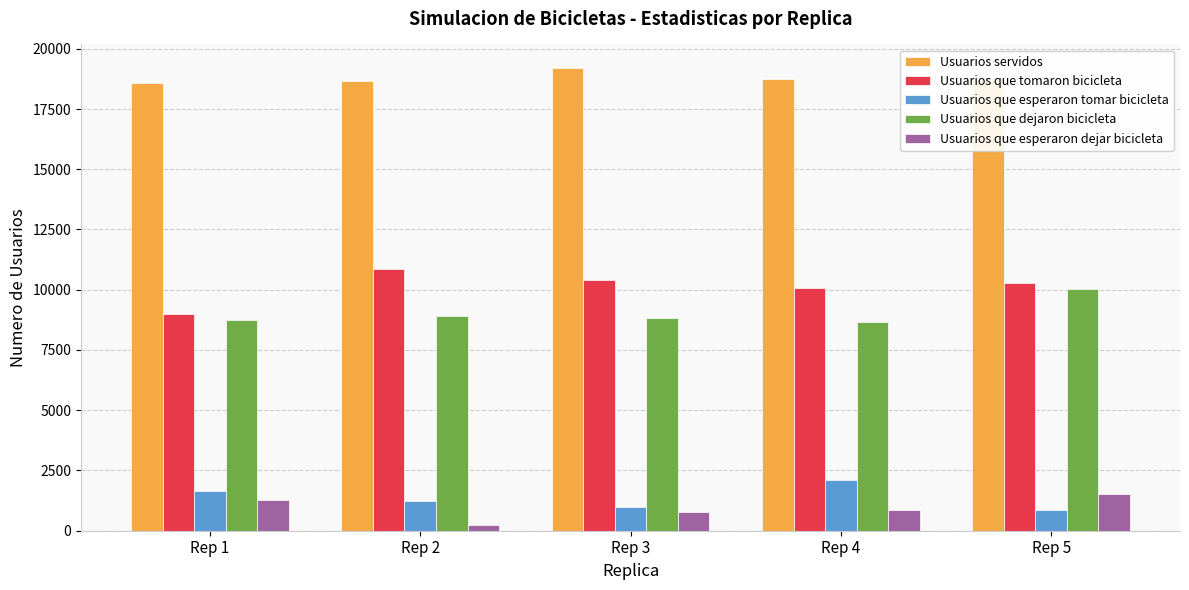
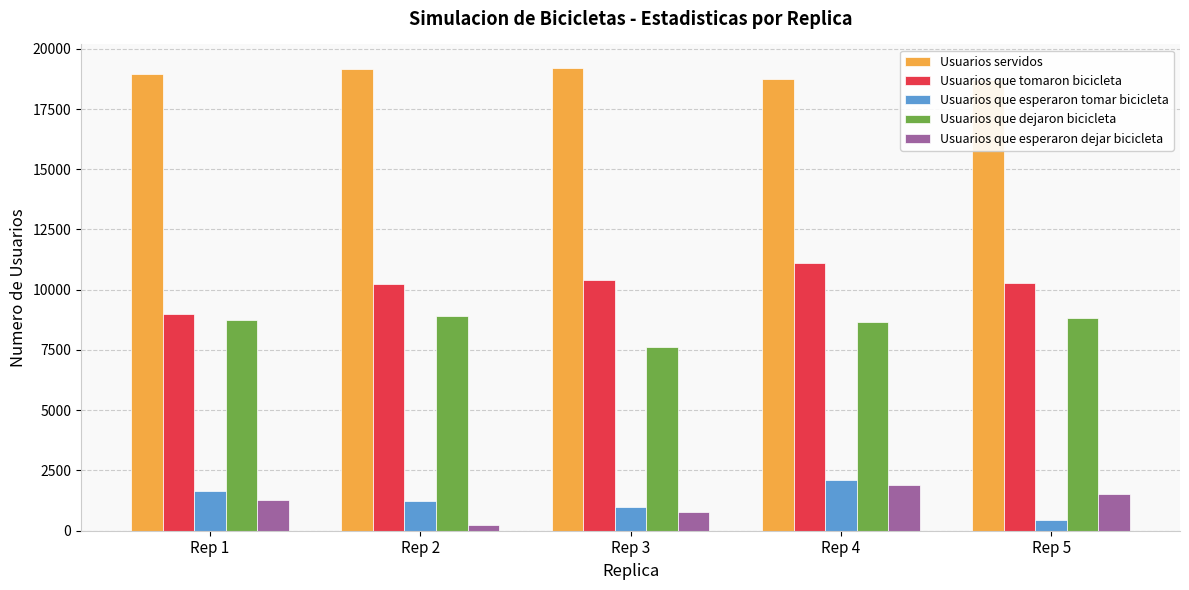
  {
    "Usuarios servidos": {
-     "Rep 1": 18600,
-     "Rep 2": 18700,
+     "Rep 1": 18900,
+     "Rep 2": 19200,
      "Rep 3": 19200,
      "Rep 4": 18700
    },
    "Usuarios que tomaron bicicleta": {
      "Rep 1": 9000,
-     "Rep 2": 10900,
+     "Rep 2": 10200,
      "Rep 3": 10400,
-     "Rep 4": 10100,
+     "Rep 4": 11100,
      "Rep 5": 10300
    },
    "Usuarios que esperaron tomar bicicleta": {
      "Rep 1": 1600,
      "Rep 2": 1200,
      "Rep 3": 1000,
      "Rep 4": 2100,
-     "Rep 5": 800
+     "Rep 5": 400
    },
    "Usuarios que dejaron bicicleta": {
      "Rep 1": 8800,
      "Rep 2": 8900,
-     "Rep 3": 8800,
+     "Rep 3": 7600,
      "Rep 4": 8700,
-     "Rep 5": 10000
+     "Rep 5": 8800
    },
    "Usuarios que esperaron dejar bicicleta": {
      "Rep 1": 1300,
      "Rep 2": 200,
      "Rep 3": 800,
-     "Rep 4": 900,
+     "Rep 4": 1900,
      "Rep 5": 1500
    }
  }
